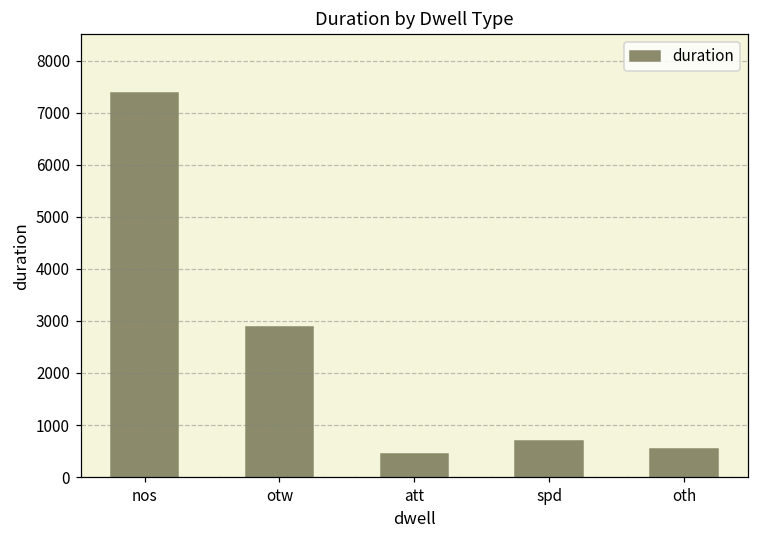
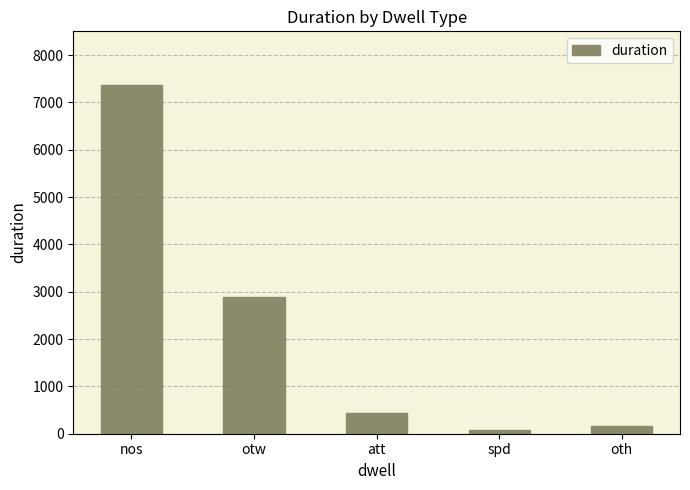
  {
    "nos": 7400,
    "otw": 2900,
    "att": 400,
-   "spd": 700,
-   "oth": 500
+   "spd": 100,
+   "oth": 200
  }
